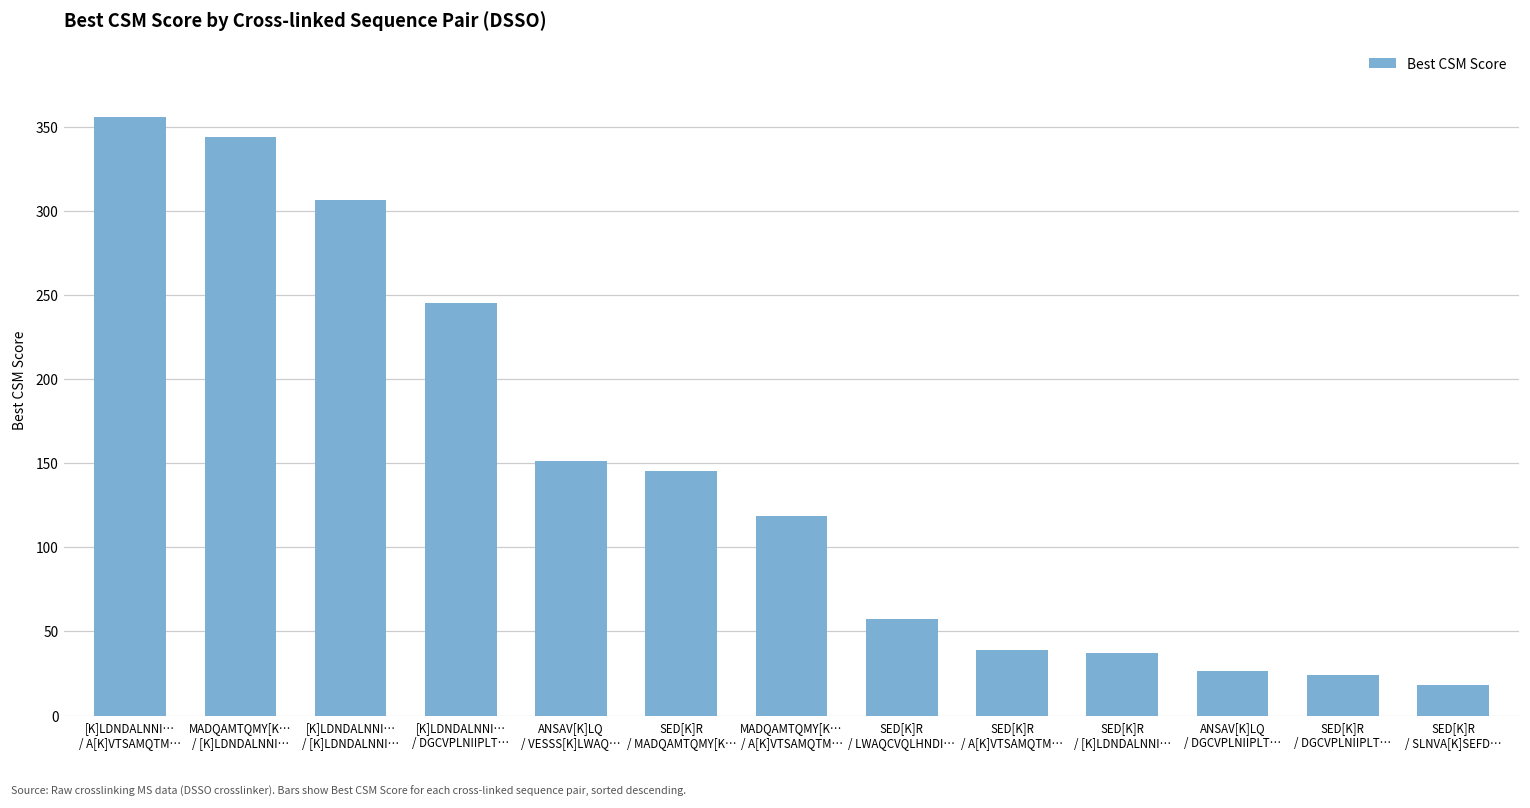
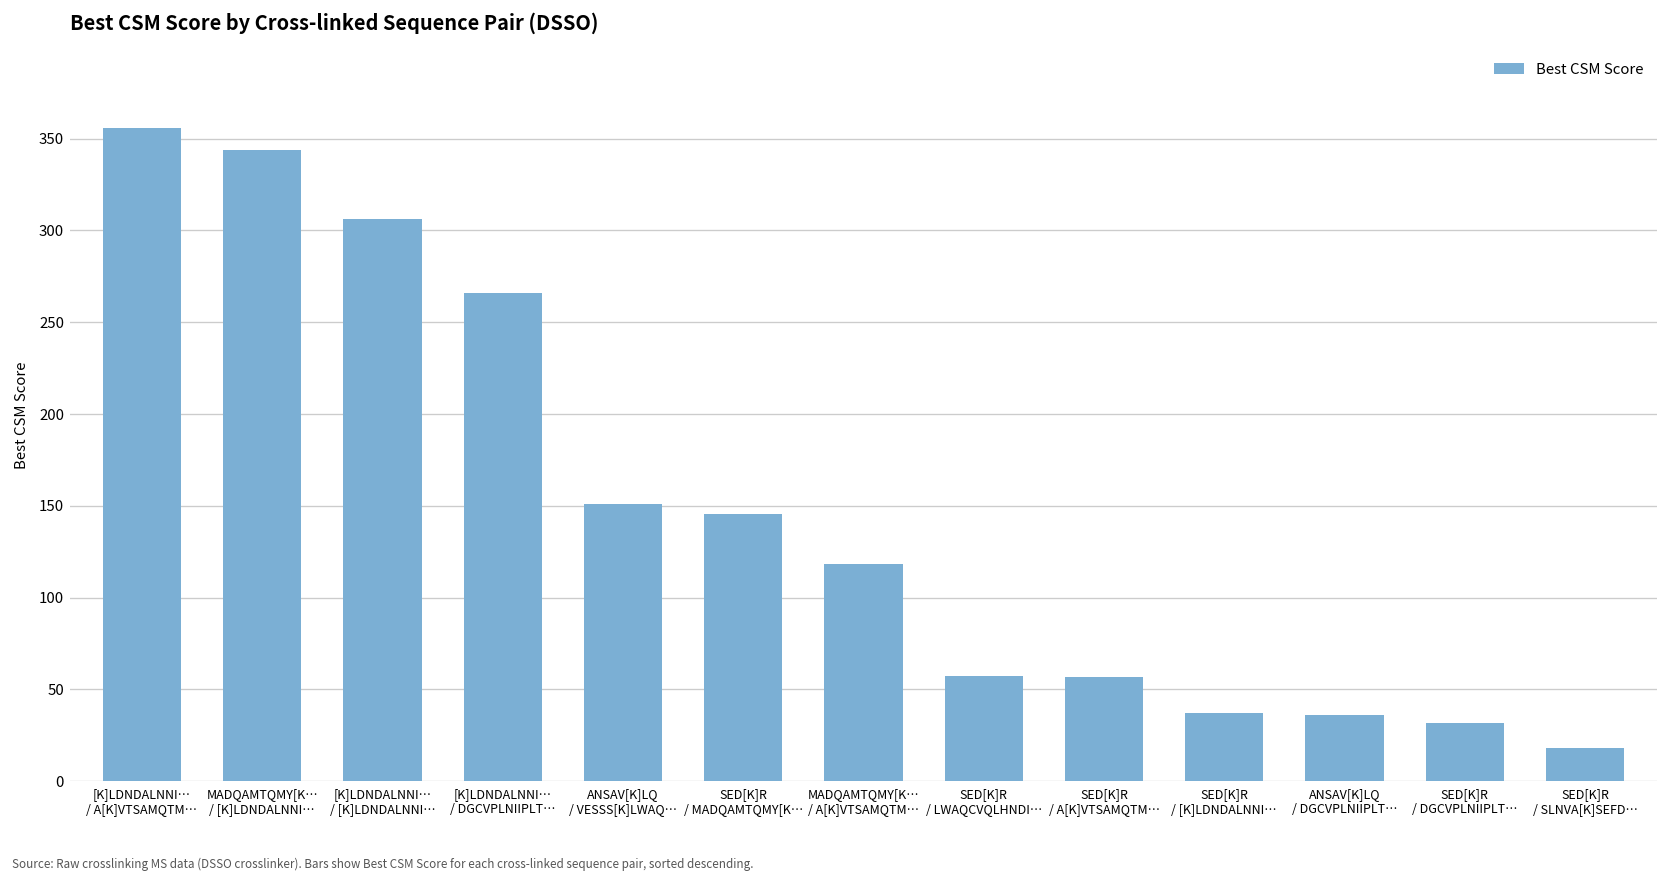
  {
    "[K]LDNDALNNI… / A[K]VTSAMQTM…": 356,
    "MADQAMTQMY[K… / [K]LDNDALNNI…": 344,
    "[K]LDNDALNNI… / [K]LDNDALNNI…": 306,
-   "[K]LDNDALNNI… / DGCVPLNIIPLT…": 245,
+   "[K]LDNDALNNI… / DGCVPLNIIPLT…": 266,
    "ANSAV[K]LQ / VESSS[K]LWAQ…": 151,
    "SED[K]R / MADQAMTQMY[K…": 145,
    "MADQAMTQMY[K… / A[K]VTSAMQTM…": 118,
    "SED[K]R / LWAQCVQLHNDI…": 57,
-   "SED[K]R / A[K]VTSAMQTM…": 39,
+   "SED[K]R / A[K]VTSAMQTM…": 57,
    "SED[K]R / [K]LDNDALNNI…": 37,
-   "ANSAV[K]LQ / DGCVPLNIIPLT…": 27,
-   "SED[K]R / DGCVPLNIIPLT…": 24,
+   "ANSAV[K]LQ / DGCVPLNIIPLT…": 36,
+   "SED[K]R / DGCVPLNIIPLT…": 32,
    "SED[K]R / SLNVA[K]SEFD…": 18
  }
